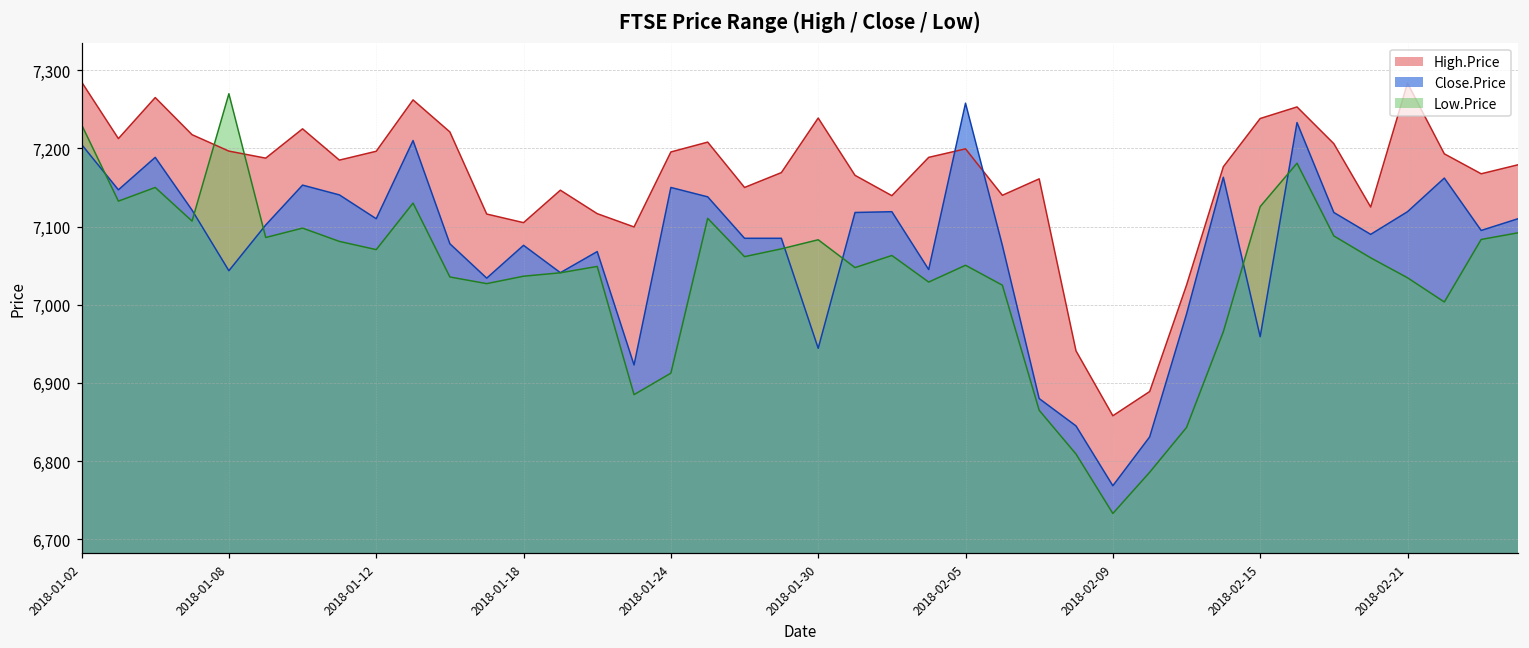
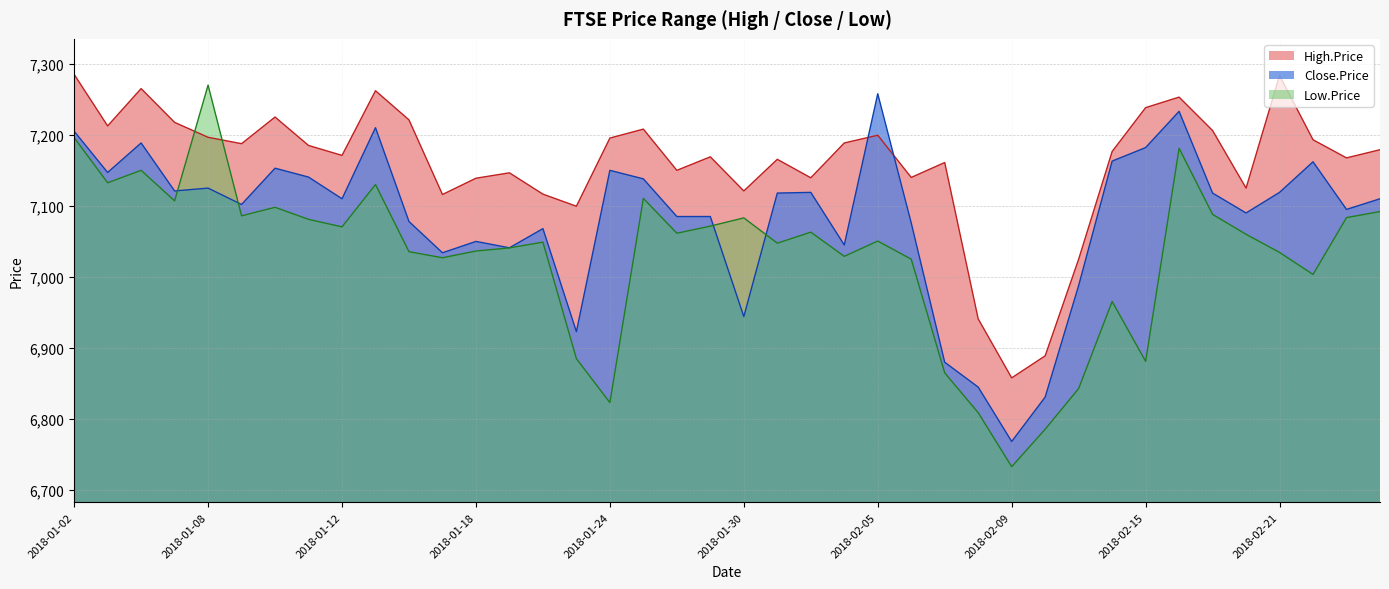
  {
    "High.Price": {
      "2018-01-02": "7,290",
      "2018-01-08": "7,200",
-     "2018-01-12": "7,200",
-     "2018-01-18": "7,110",
+     "2018-01-12": "7,170",
+     "2018-01-18": "7,140",
      "2018-01-24": "7,200",
-     "2018-01-30": "7,240",
+     "2018-01-30": "7,120",
      "2018-02-05": "7,200",
      "2018-02-09": "6,860",
      "2018-02-15": "7,240"
    },
    "Close.Price": {
      "2018-01-02": "7,210",
-     "2018-01-08": "7,040",
+     "2018-01-08": "7,130",
      "2018-01-12": "7,110",
-     "2018-01-18": "7,080",
+     "2018-01-18": "7,050",
      "2018-01-24": "7,150",
      "2018-01-30": "6,940",
      "2018-02-05": "7,260",
      "2018-02-09": "6,770",
-     "2018-02-15": "6,960",
+     "2018-02-15": "7,180",
      "2018-02-21": "7,120"
    },
    "Low.Price": {
-     "2018-01-02": "7,230",
+     "2018-01-02": "7,200",
      "2018-01-08": "7,270",
      "2018-01-12": "7,070",
      "2018-01-18": "7,040",
-     "2018-01-24": "6,910",
+     "2018-01-24": "6,820",
      "2018-01-30": "7,080",
      "2018-02-05": "7,050",
      "2018-02-09": "6,730",
-     "2018-02-15": "7,130",
+     "2018-02-15": "6,880",
      "2018-02-21": "7,030"
    }
  }
